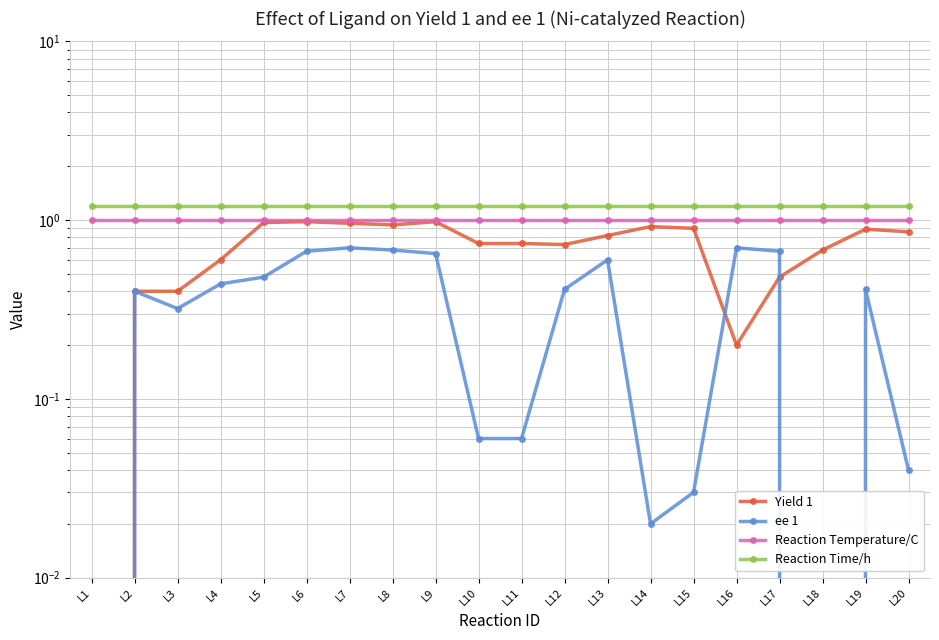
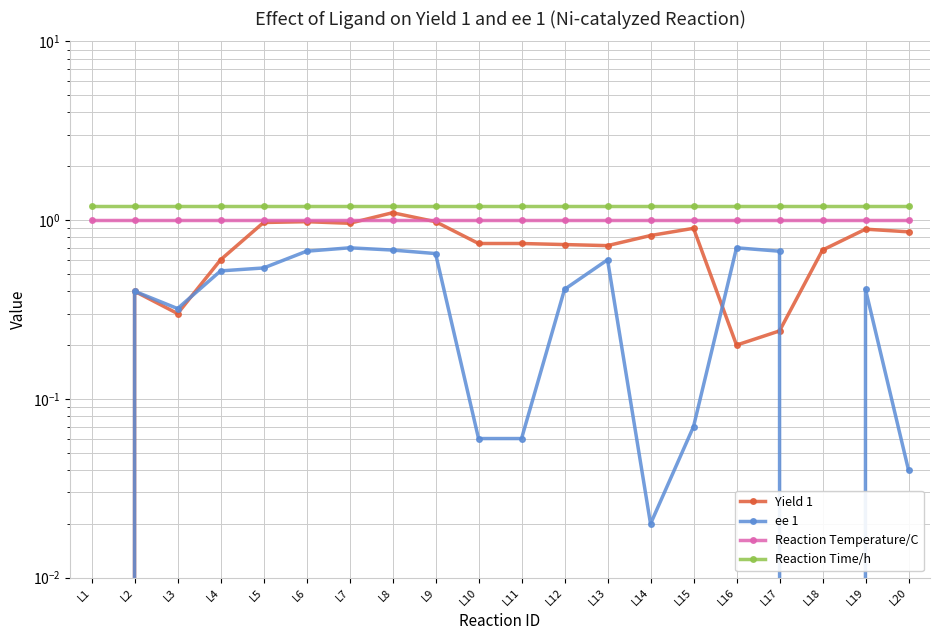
  {
    "Yield 1": {
-     "L3": 0.4,
+     "L3": 0.3,
      "L4": 0.60,
      "L7": 1.0,
-     "L8": 0.9,
+     "L8": 1.1,
      "L10": 0.74,
      "L11": 0.74,
      "L12": 0.73,
-     "L13": 0.8,
-     "L14": 0.9,
+     "L13": 0.72,
+     "L14": 0.8,
      "L15": 0.9,
      "L16": 0.20,
-     "L17": 0.48,
+     "L17": 0.24,
      "L18": 0.68,
      "L19": 0.9,
      "L20": 0.9
    },
    "ee 1": {
      "L3": 0.32,
-     "L4": 0.44,
-     "L5": 0.48,
+     "L4": 0.52,
+     "L5": 0.54,
      "L6": 0.67,
      "L7": 0.70,
      "L8": 0.68,
      "L9": 0.65,
      "L10": 0.06,
      "L11": 0.06,
      "L12": 0.41,
      "L13": 0.60,
      "L14": 0.02,
-     "L15": 0.03,
+     "L15": 0.07,
      "L16": 0.70,
      "L17": 0.67,
      "L19": 0.41,
      "L20": 0.04
    },
    "Reaction Temperature/C": {
      "L1": 1.0,
      "L2": 1.0,
      "L3": 1.0,
      "L4": 1.0,
      "L7": 1.0,
      "L8": 1.0,
      "L10": 1.0,
      "L11": 1.0,
      "L12": 1.0,
      "L13": 1.0,
      "L14": 1.0,
      "L15": 1.0,
      "L16": 1.0,
      "L17": 1.0,
      "L18": 1.0,
      "L19": 1.0,
      "L20": 1.0
    },
    "Reaction Time/h": {
      "L1": 1.2,
      "L2": 1.2,
      "L3": 1.2,
      "L4": 1.2,
      "L5": 1.2,
      "L6": 1.2,
      "L7": 1.2,
      "L8": 1.2,
      "L9": 1.2,
      "L10": 1.2,
      "L11": 1.2,
      "L12": 1.2,
      "L13": 1.2,
      "L14": 1.2,
      "L15": 1.2,
      "L16": 1.2,
      "L17": 1.2,
      "L18": 1.2,
      "L19": 1.2,
      "L20": 1.2
    }
  }
